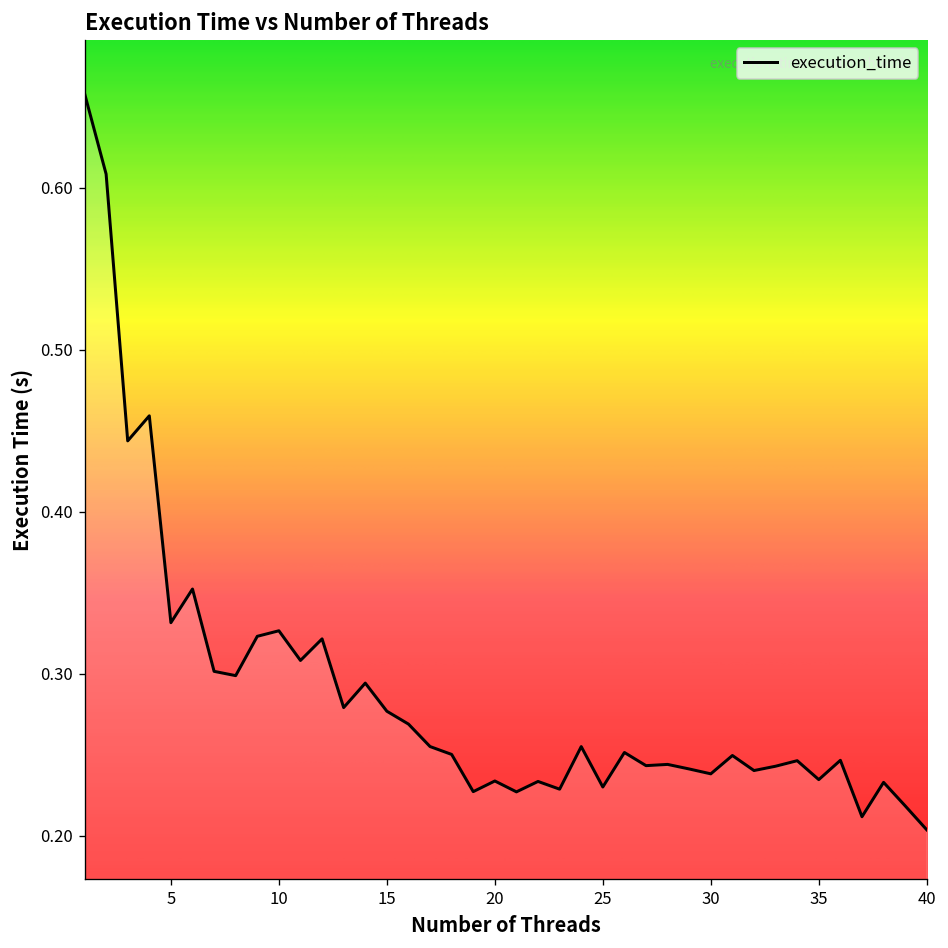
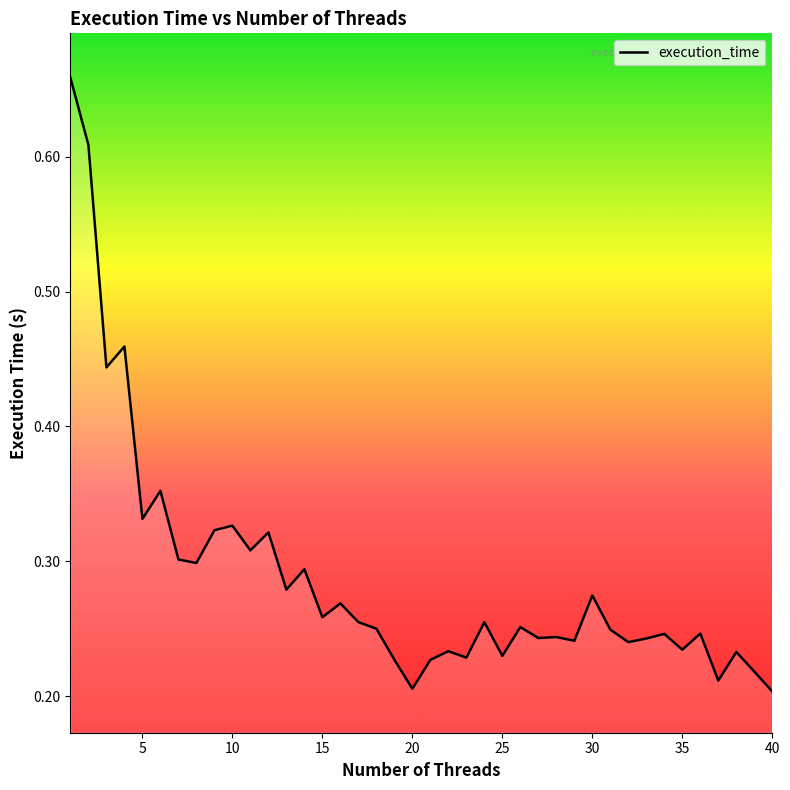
  {
    "5": 0.331,
    "10": 0.326,
-   "15": 0.277,
-   "20": 0.234,
+   "15": 0.259,
+   "20": 0.206,
    "25": 0.230,
-   "30": 0.238,
+   "30": 0.275,
    "35": 0.235,
    "40": 0.204
  }
